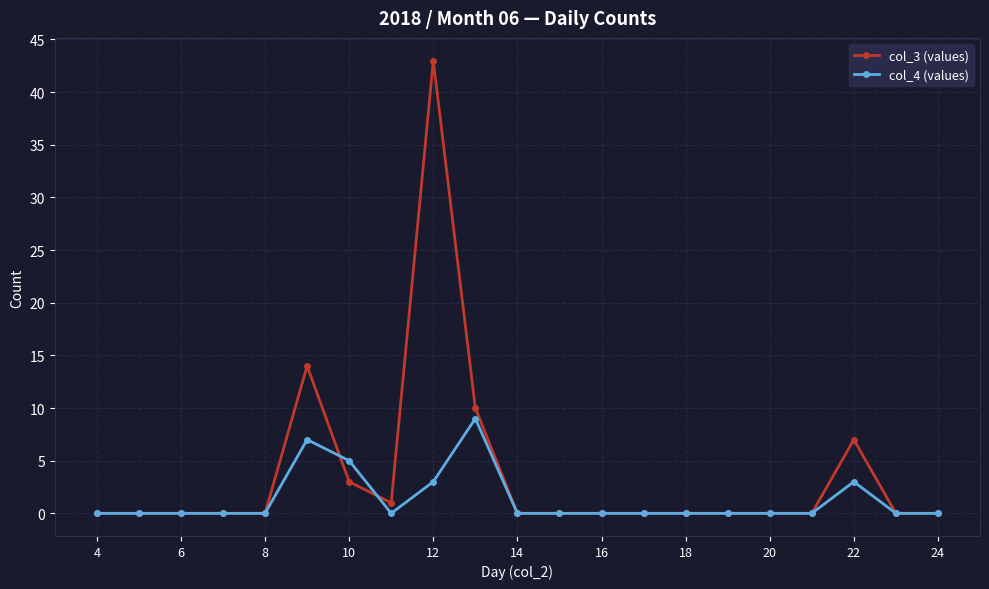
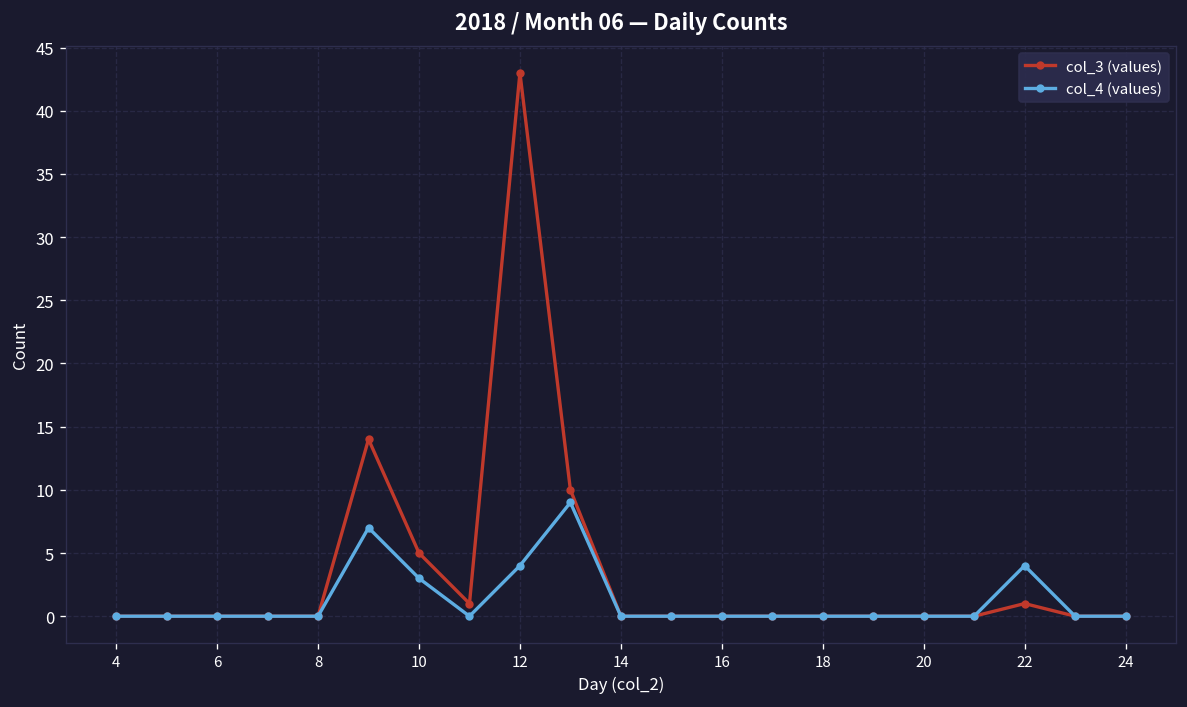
  {
    "col_3 (values)": {
-     "10": 3,
+     "10": 5,
      "12": 43,
-     "22": 7
+     "22": 1
    },
    "col_4 (values)": {
-     "10": 5,
-     "12": 3,
-     "22": 3
+     "10": 3,
+     "12": 4,
+     "22": 4
    }
  }
